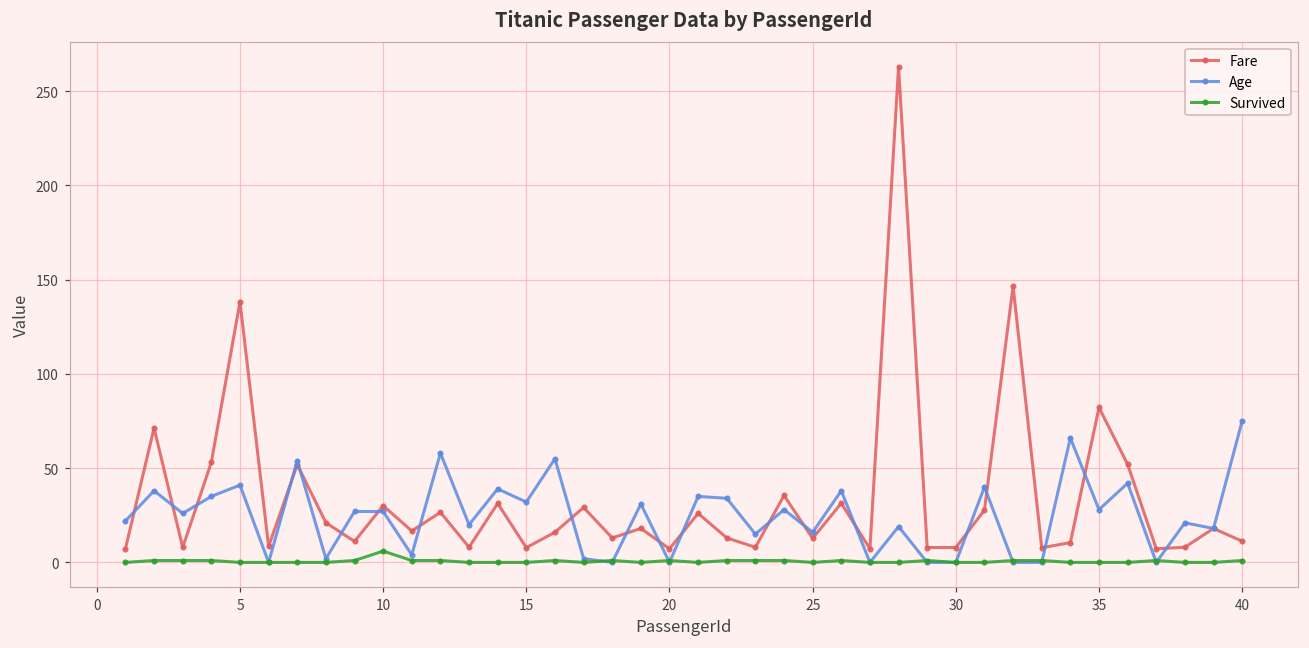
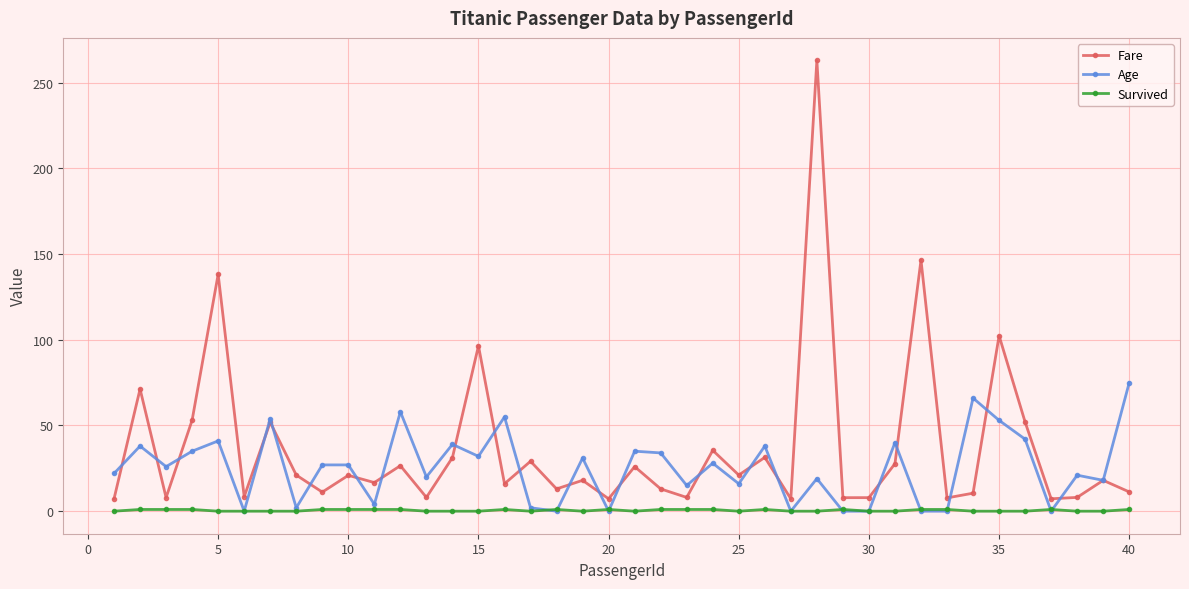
  {
    "Fare": {
      "5": 138,
-     "10": 30,
-     "15": 8,
+     "10": 21,
+     "15": 96,
      "20": 7,
-     "25": 13,
+     "25": 21,
      "30": 8,
-     "35": 82,
+     "35": 102,
      "40": 11
    },
    "Age": {
      "5": 41,
      "10": 27,
      "15": 32,
      "25": 16,
-     "35": 28,
+     "35": 53,
      "40": 75
    },
    "Survived": {
      "5": 0,
-     "10": 6,
+     "10": 1,
      "15": 0,
      "25": 0,
      "35": 0,
      "40": 1
    }
  }
